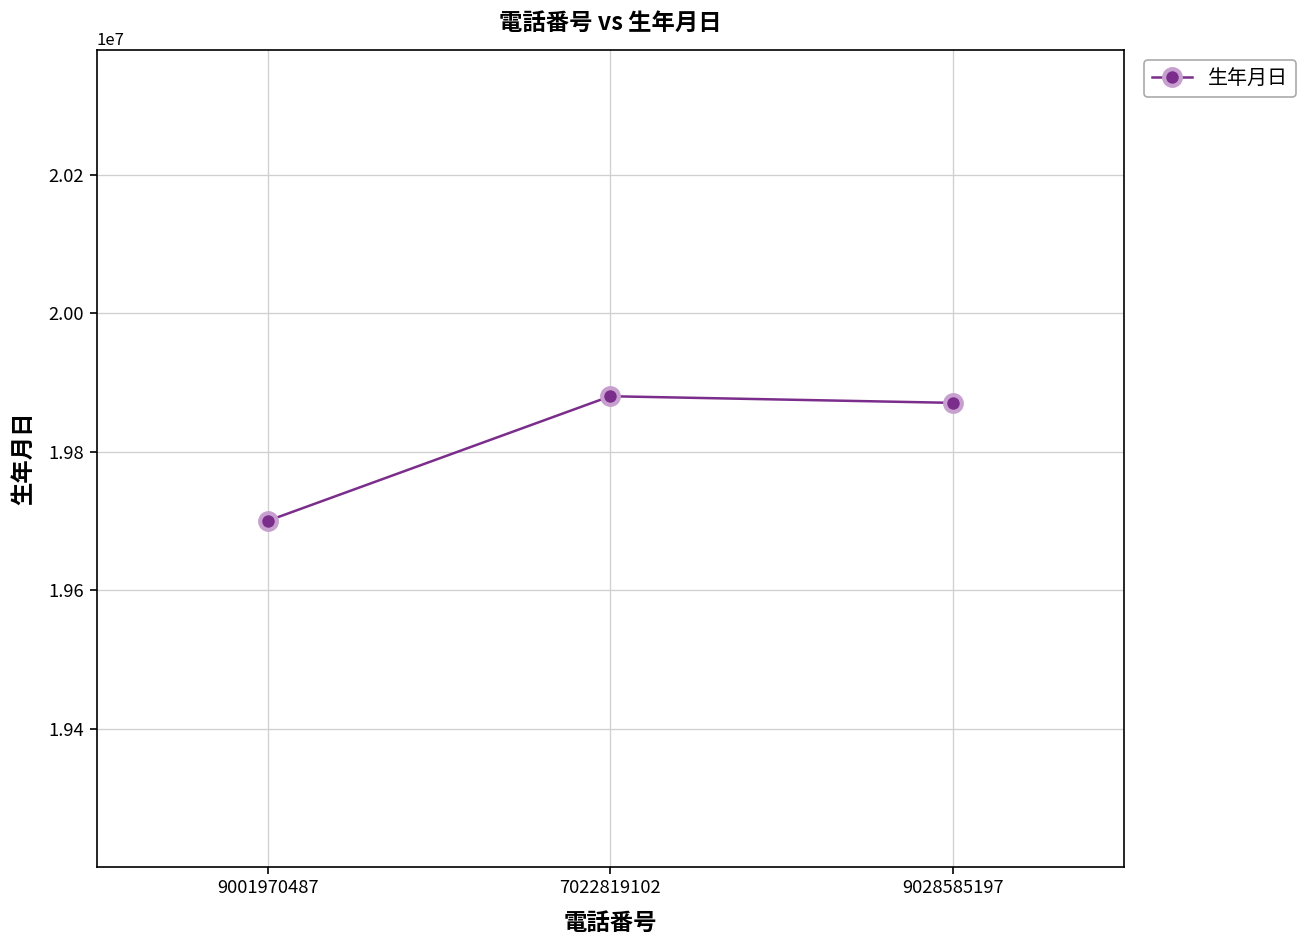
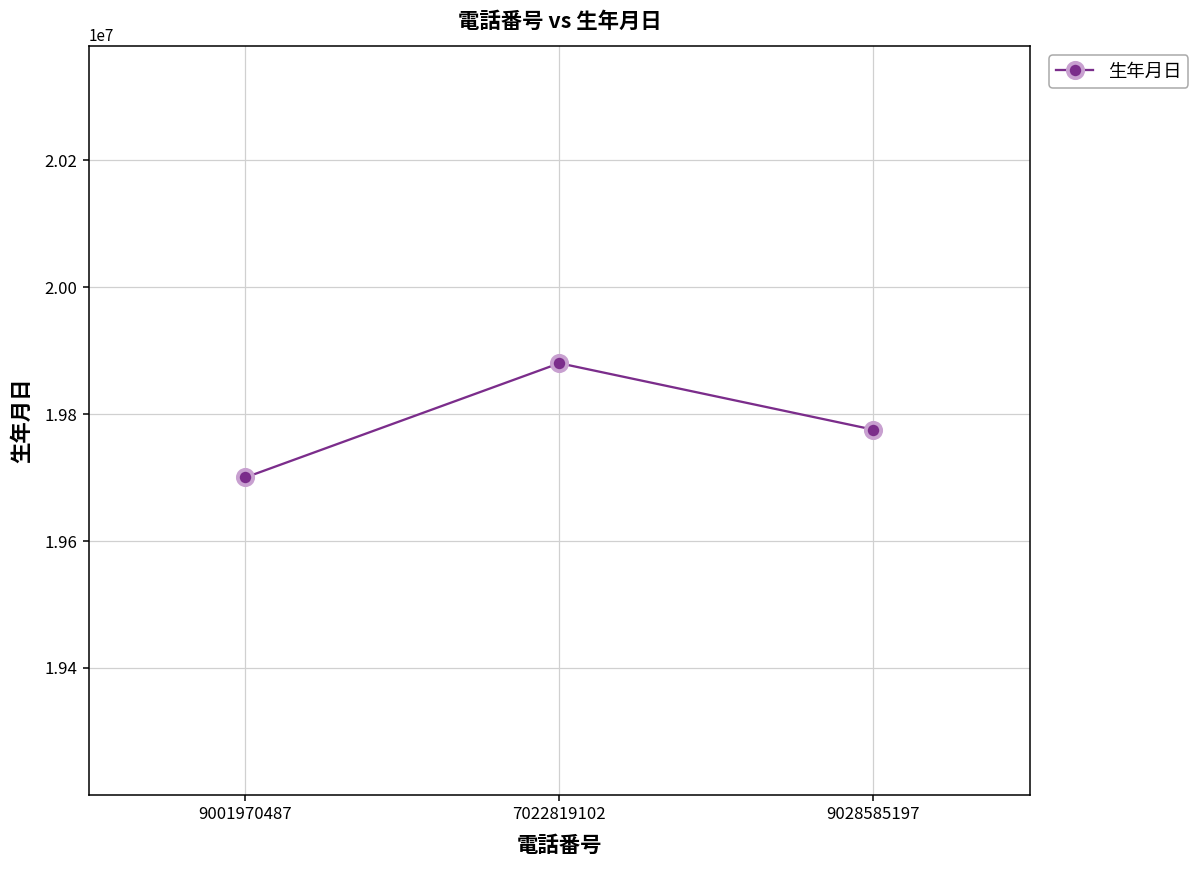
  {
    "9001970487": 19700000,
    "7022819102": 19880000,
-   "9028585197": 19870000
+   "9028585197": 19780000
  }
